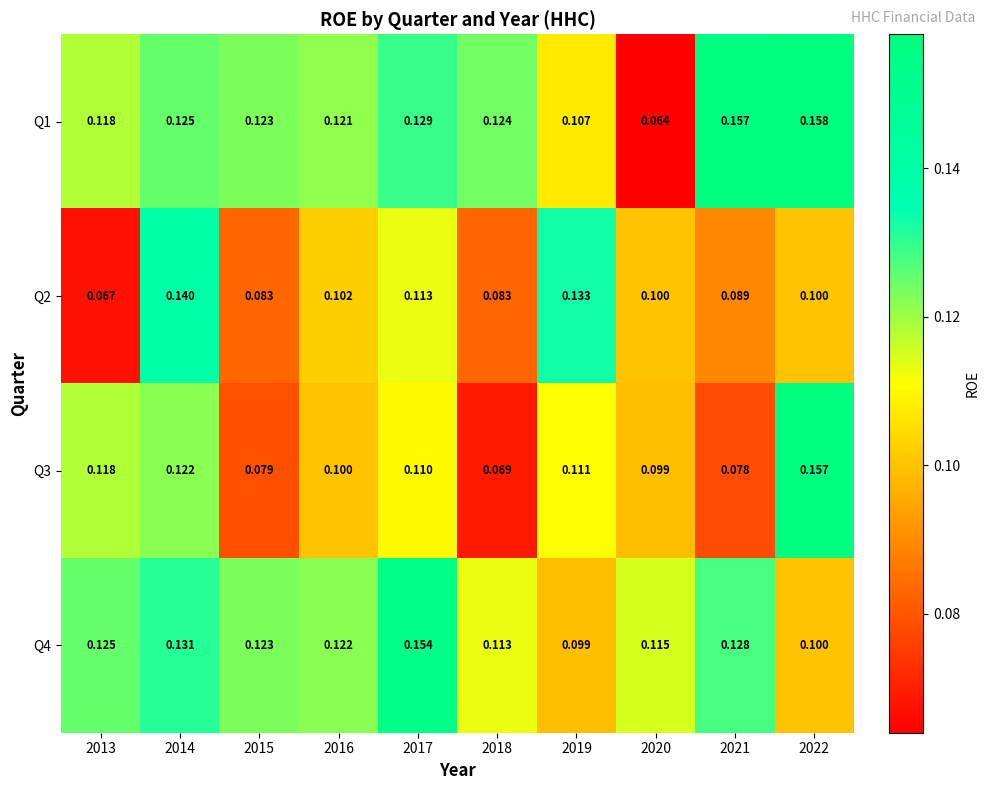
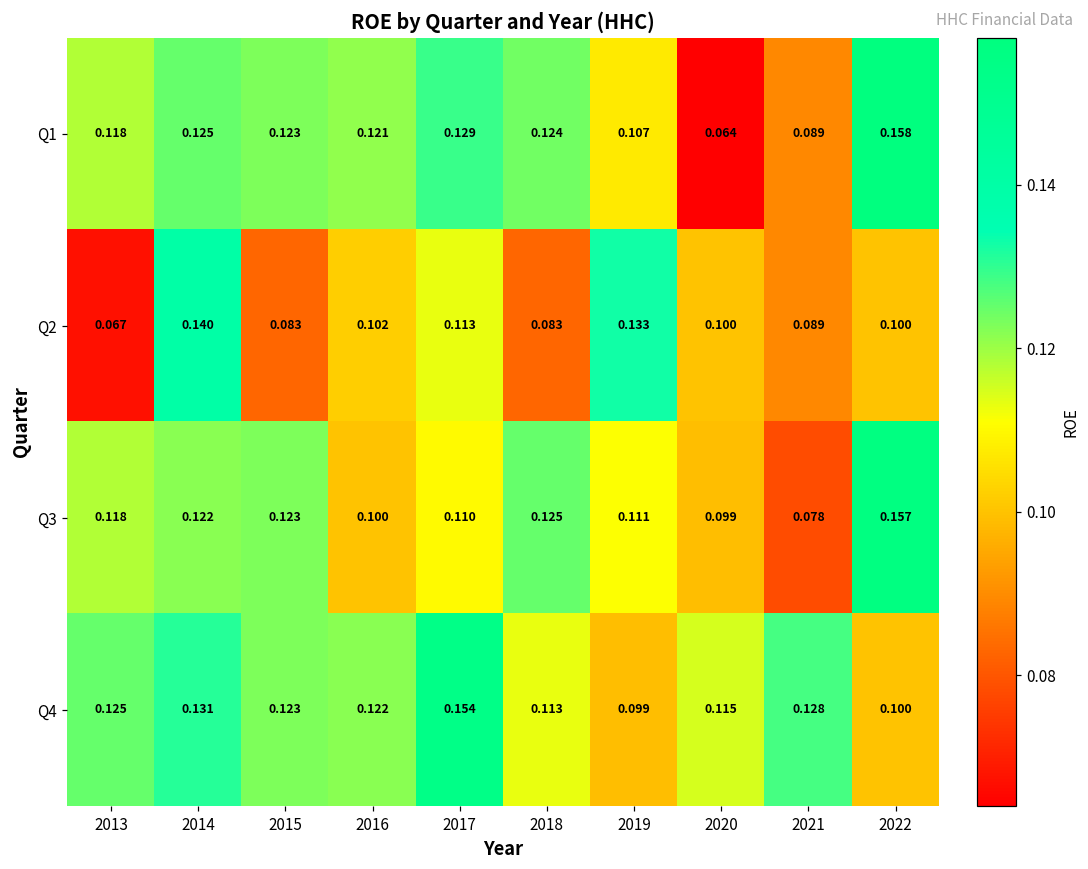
  {
    "Q1": {
      "2013": 0.118,
      "2014": 0.125,
      "2015": 0.123,
      "2016": 0.121,
      "2017": 0.129,
      "2018": 0.124,
      "2019": 0.107,
      "2020": 0.064,
-     "2021": 0.157,
+     "2021": 0.089,
      "2022": 0.158
    },
    "Q2": {
      "2013": 0.067,
      "2014": 0.140,
      "2015": 0.083,
      "2016": 0.102,
      "2017": 0.113,
      "2018": 0.083,
      "2019": 0.133,
      "2020": 0.100,
      "2021": 0.089,
      "2022": 0.100
    },
    "Q3": {
      "2013": 0.118,
      "2014": 0.122,
-     "2015": 0.079,
+     "2015": 0.123,
      "2016": 0.100,
      "2017": 0.110,
-     "2018": 0.069,
+     "2018": 0.125,
      "2019": 0.111,
      "2020": 0.099,
      "2021": 0.078,
      "2022": 0.157
    },
    "Q4": {
      "2013": 0.125,
      "2014": 0.131,
      "2015": 0.123,
      "2016": 0.122,
      "2017": 0.154,
      "2018": 0.113,
      "2019": 0.099,
      "2020": 0.115,
      "2021": 0.128,
      "2022": 0.100
    }
  }
